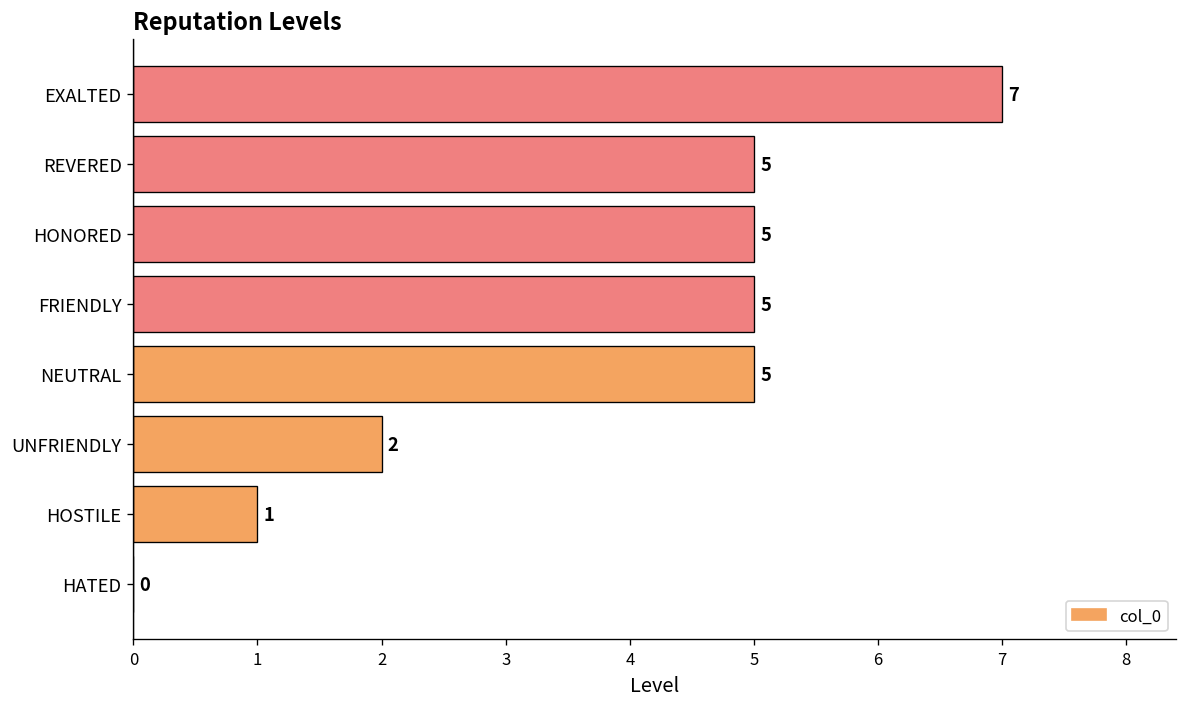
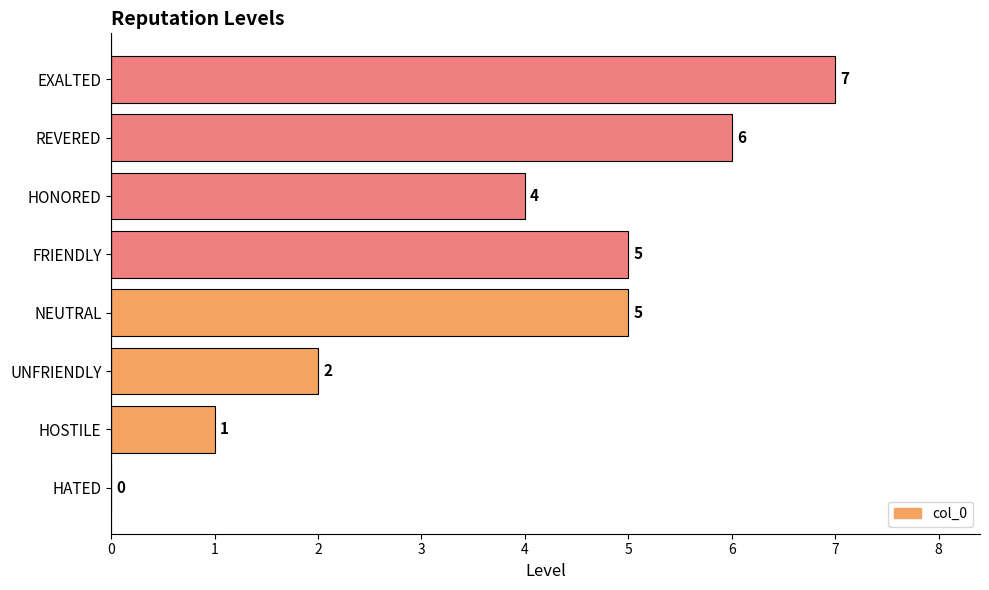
  {
    "EXALTED": 7,
-   "REVERED": 5,
-   "HONORED": 5,
+   "REVERED": 6,
+   "HONORED": 4,
    "FRIENDLY": 5,
    "NEUTRAL": 5,
    "UNFRIENDLY": 2,
    "HOSTILE": 1,
    "HATED": 0
  }
